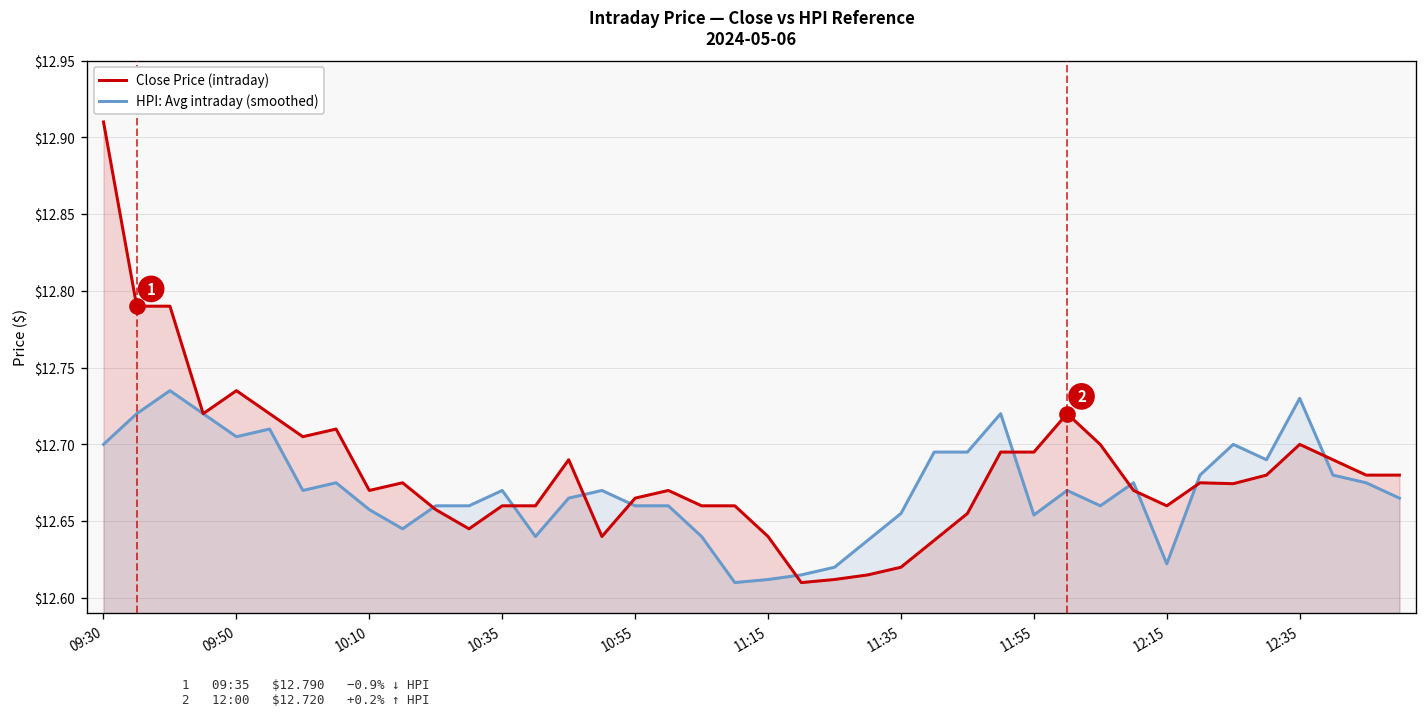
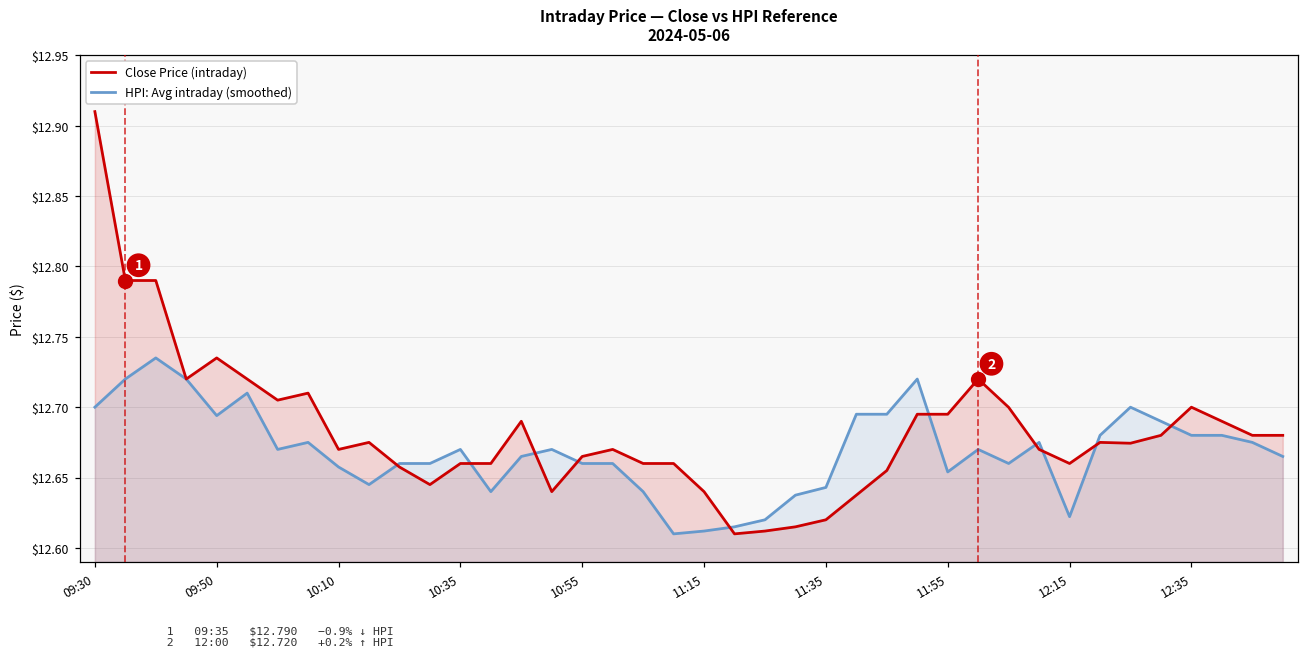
  {
    "HPI: Avg intraday (smoothed)": {
      "09:30": "$12.700",
-     "09:50": "$12.705",
+     "09:50": "$12.694",
      "10:10": "$12.658",
      "10:35": "$12.670",
      "10:55": "$12.660",
      "11:15": "$12.612",
-     "11:35": "$12.655",
+     "11:35": "$12.643",
      "11:55": "$12.654",
      "12:15": "$12.622",
-     "12:35": "$12.73"
+     "12:35": "$12.68"
    }
  }
